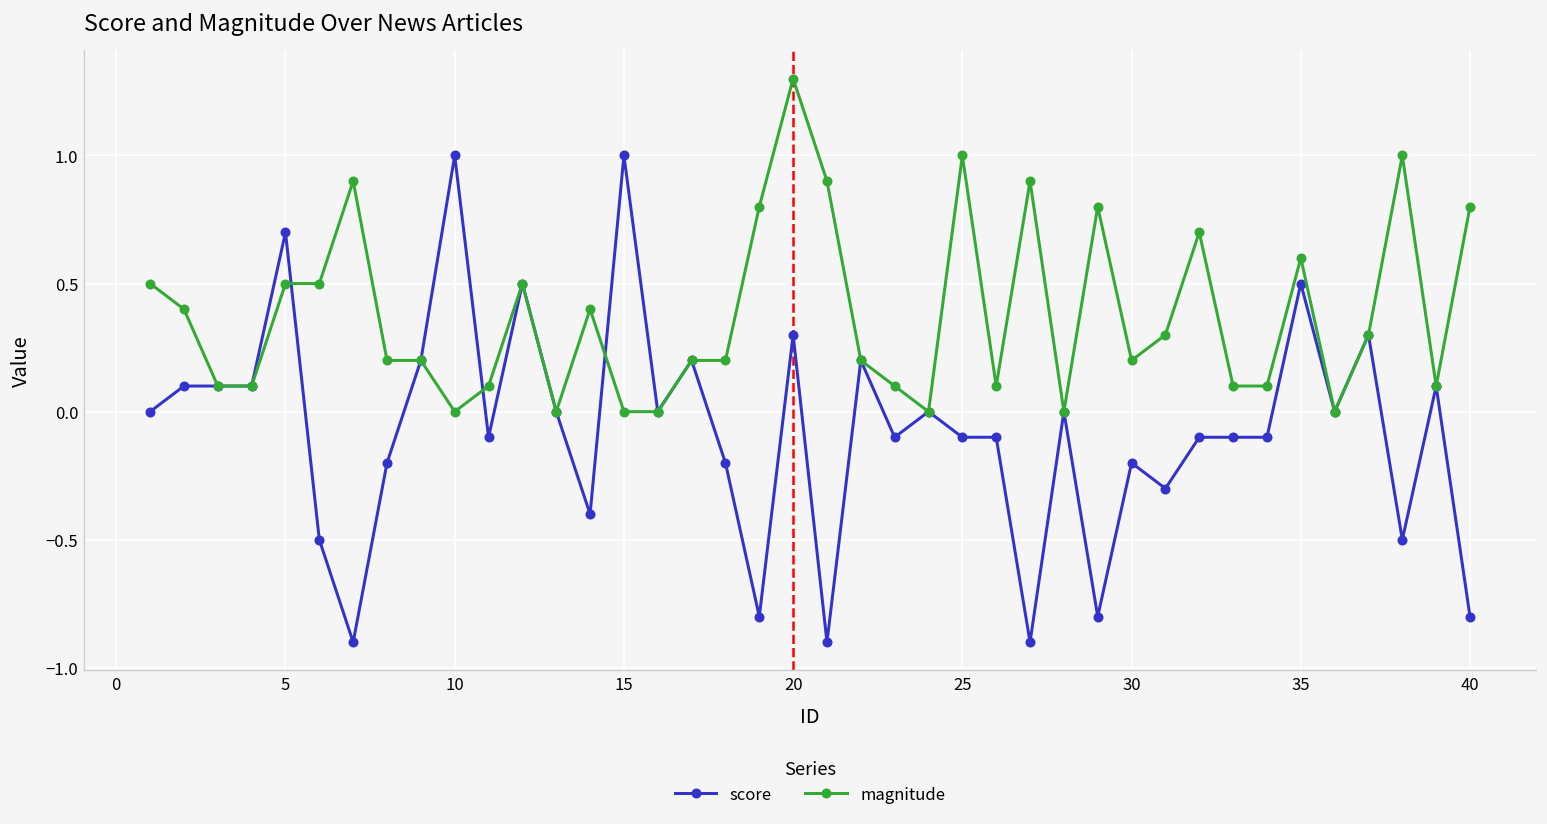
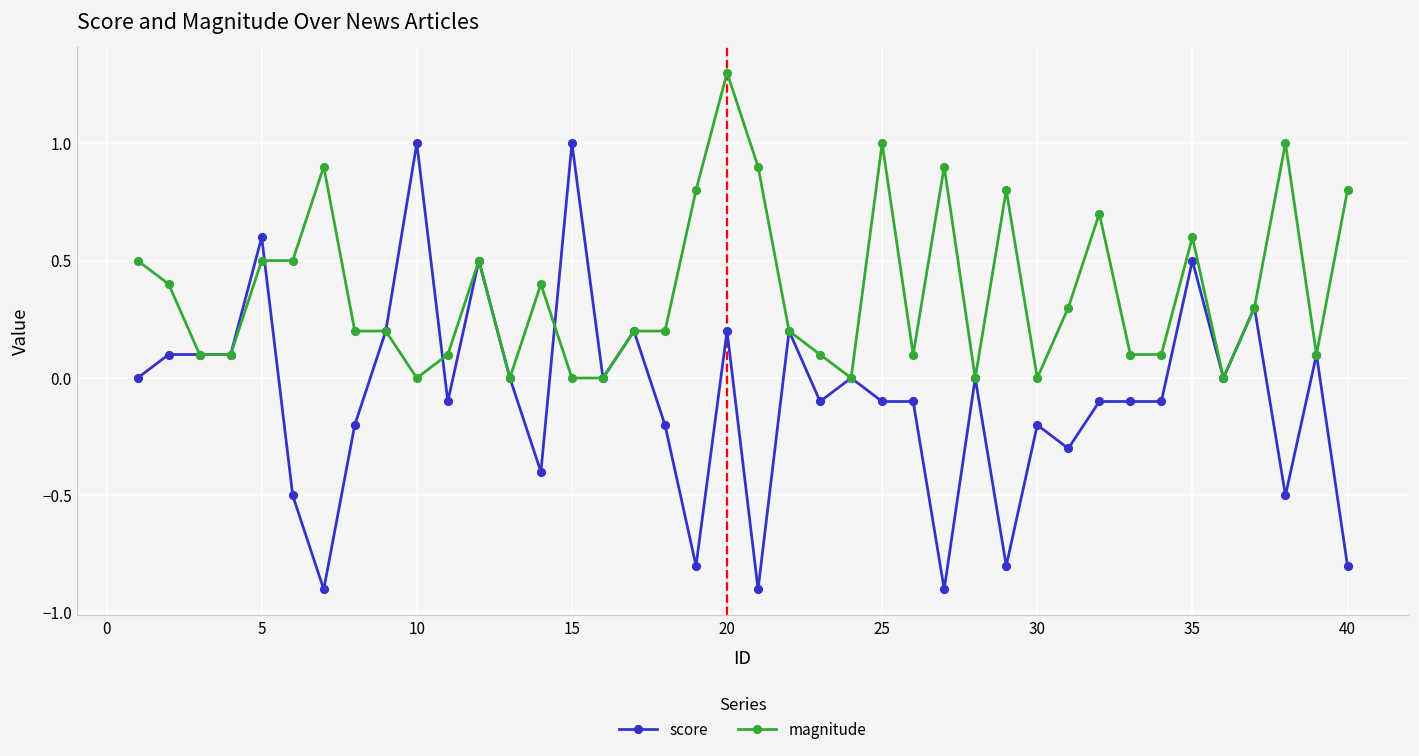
  {
    "score": {
-     "5": 0.7,
+     "5": 0.6,
      "10": 1.0,
      "15": 1.0,
-     "20": 0.3,
+     "20": 0.2,
      "25": -0.1,
      "30": -0.2,
      "35": 0.5,
      "40": -0.8
    },
    "magnitude": {
      "5": 0.5,
      "10": 0.0,
      "15": 0.0,
      "20": 1.3,
      "25": 1.0,
-     "30": 0.2,
+     "30": 0.0,
      "35": 0.6,
      "40": 0.8
    }
  }
